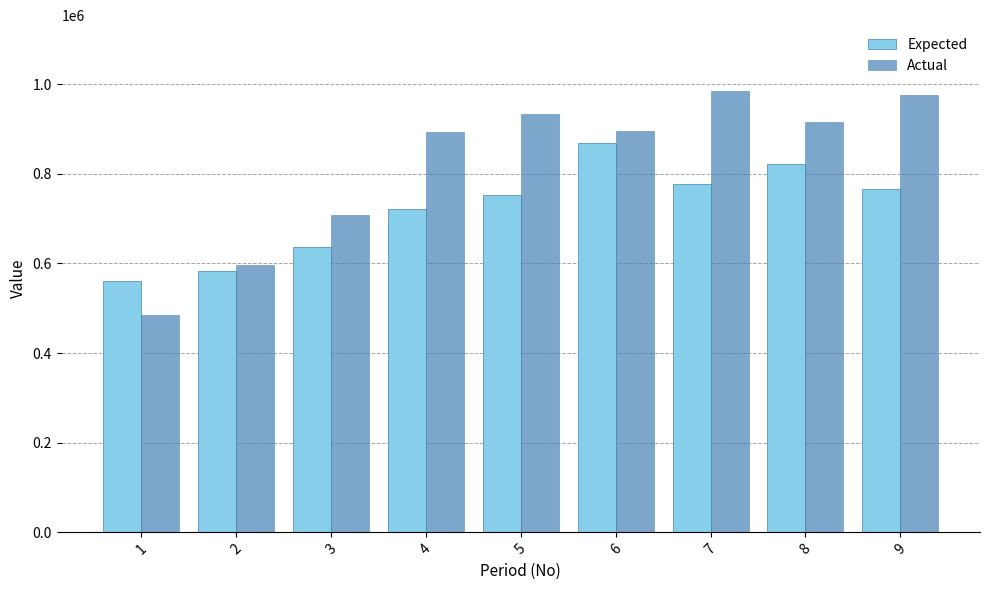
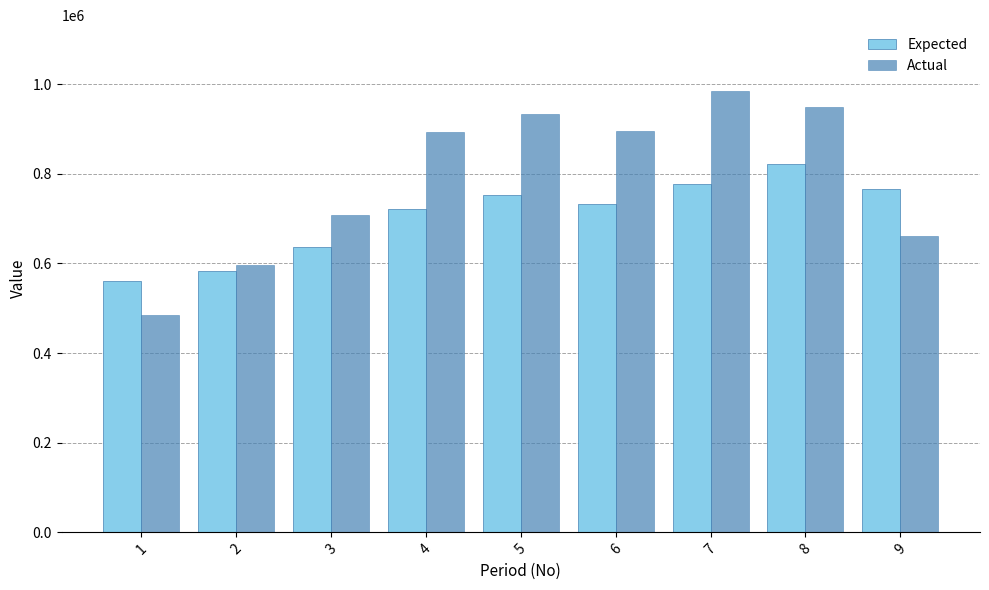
  {
    "Expected": {
      "1": 560000,
      "2": 580000,
      "3": 640000,
      "4": 720000,
      "5": 750000,
-     "6": 870000,
+     "6": 730000,
      "7": 780000,
      "8": 820000,
      "9": 770000
    },
    "Actual": {
      "1": 480000,
      "2": 600000,
      "3": 710000,
      "4": 890000,
      "5": 930000,
      "6": 900000,
      "7": 980000,
-     "8": 920000,
-     "9": 980000
+     "8": 950000,
+     "9": 660000
    }
  }
